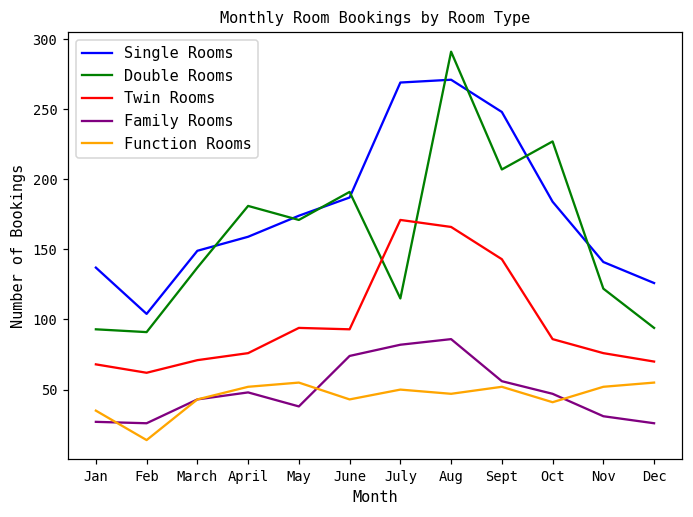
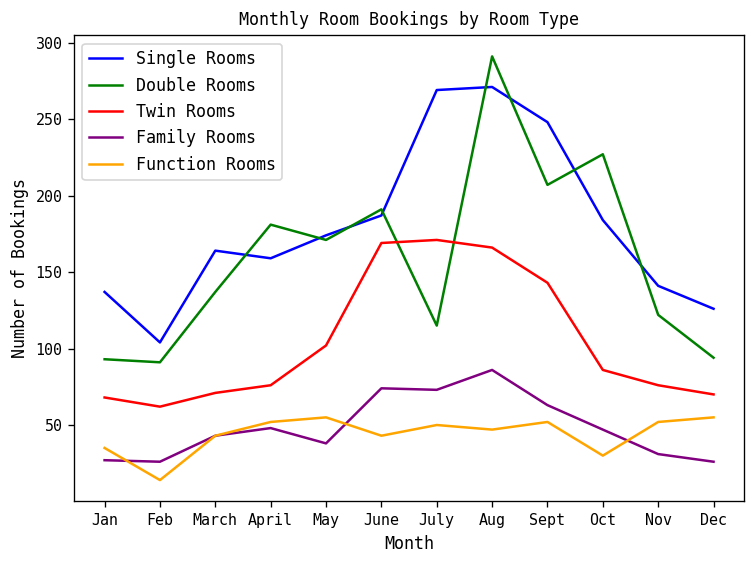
  {
    "Single Rooms": {
      "Jan": 137,
      "Feb": 104,
-     "March": 149,
+     "March": 164,
      "April": 159,
      "May": 174,
      "June": 187,
      "July": 269,
      "Aug": 271,
      "Sept": 248,
      "Oct": 184,
      "Nov": 141,
      "Dec": 126
    },
    "Double Rooms": {
      "Jan": 93,
      "Feb": 91,
      "March": 137,
      "April": 181,
      "May": 171,
      "June": 191,
      "July": 115,
      "Aug": 291,
      "Sept": 207,
      "Oct": 227,
      "Nov": 122,
      "Dec": 94
    },
    "Twin Rooms": {
      "Jan": 68,
      "Feb": 62,
      "March": 71,
      "April": 76,
-     "May": 94,
-     "June": 93,
+     "May": 102,
+     "June": 169,
      "July": 171,
      "Aug": 166,
      "Sept": 143,
      "Oct": 86,
      "Nov": 76,
      "Dec": 70
    },
    "Family Rooms": {
      "Jan": 27,
      "Feb": 26,
      "April": 48,
      "May": 38,
      "June": 74,
-     "July": 82,
+     "July": 73,
      "Aug": 86,
-     "Sept": 56,
+     "Sept": 63,
      "Oct": 47,
      "Nov": 31,
      "Dec": 26
    },
    "Function Rooms": {
      "Jan": 35,
      "Feb": 14,
      "April": 52,
      "May": 55,
      "June": 43,
      "July": 50,
      "Aug": 47,
      "Sept": 52,
-     "Oct": 41,
+     "Oct": 30,
      "Nov": 52,
      "Dec": 55
    }
  }
